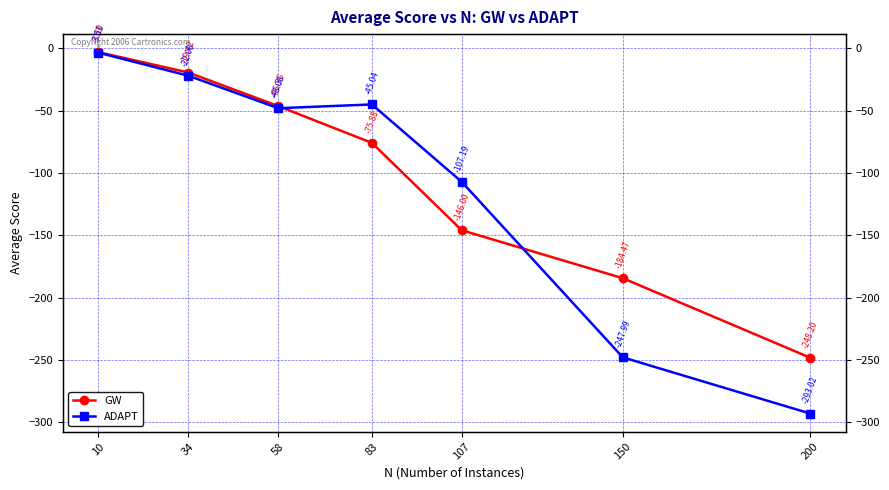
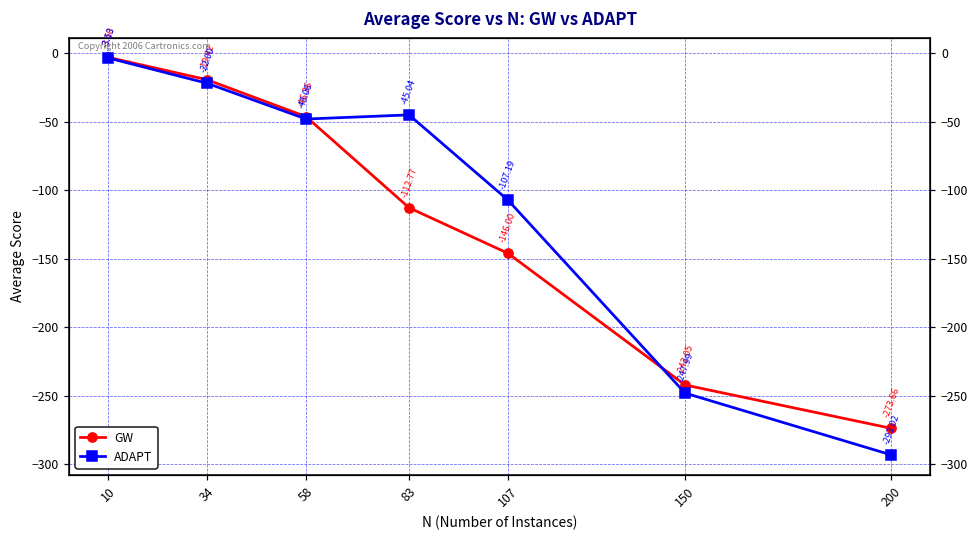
  {
    "GW": {
-     "83": -75.88,
+     "83": -112.77,
      "107": -146.00,
-     "150": -184.47,
-     "200": -248.20
+     "150": -242.05,
+     "200": -273.66
    },
    "ADAPT": {
      "83": -45.04,
      "107": -107.19
    }
  }
